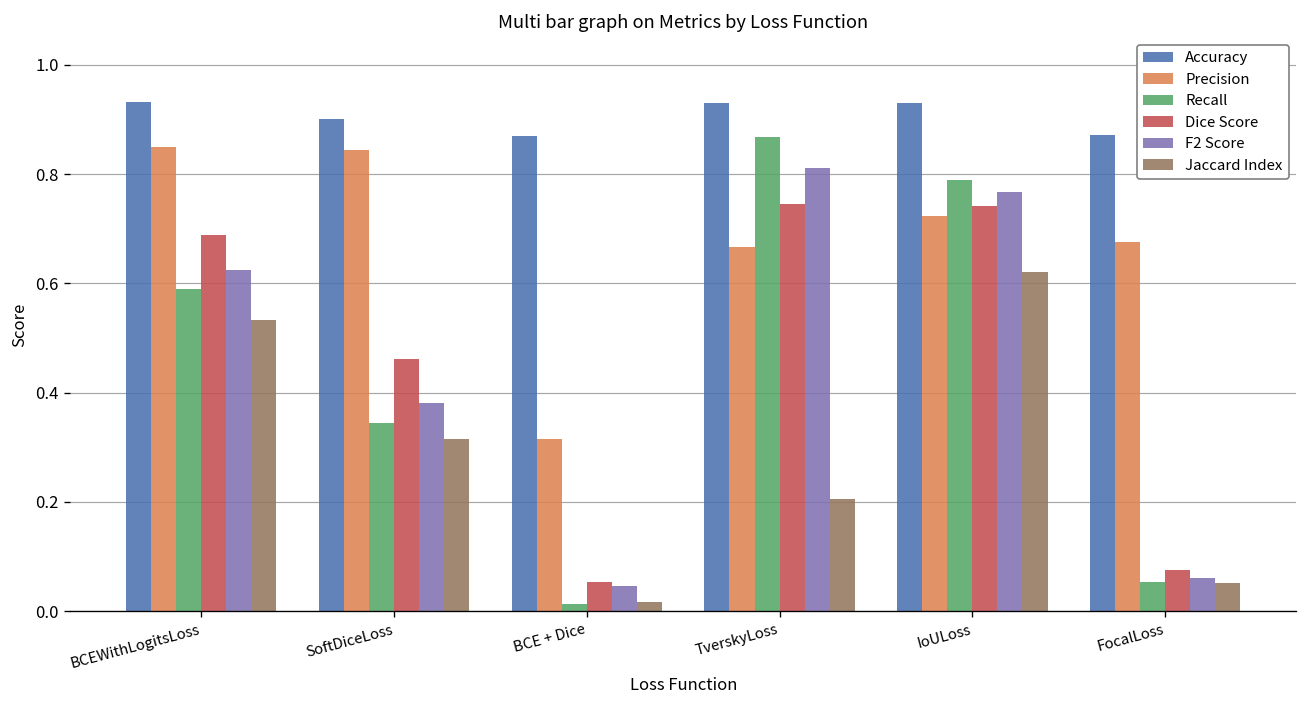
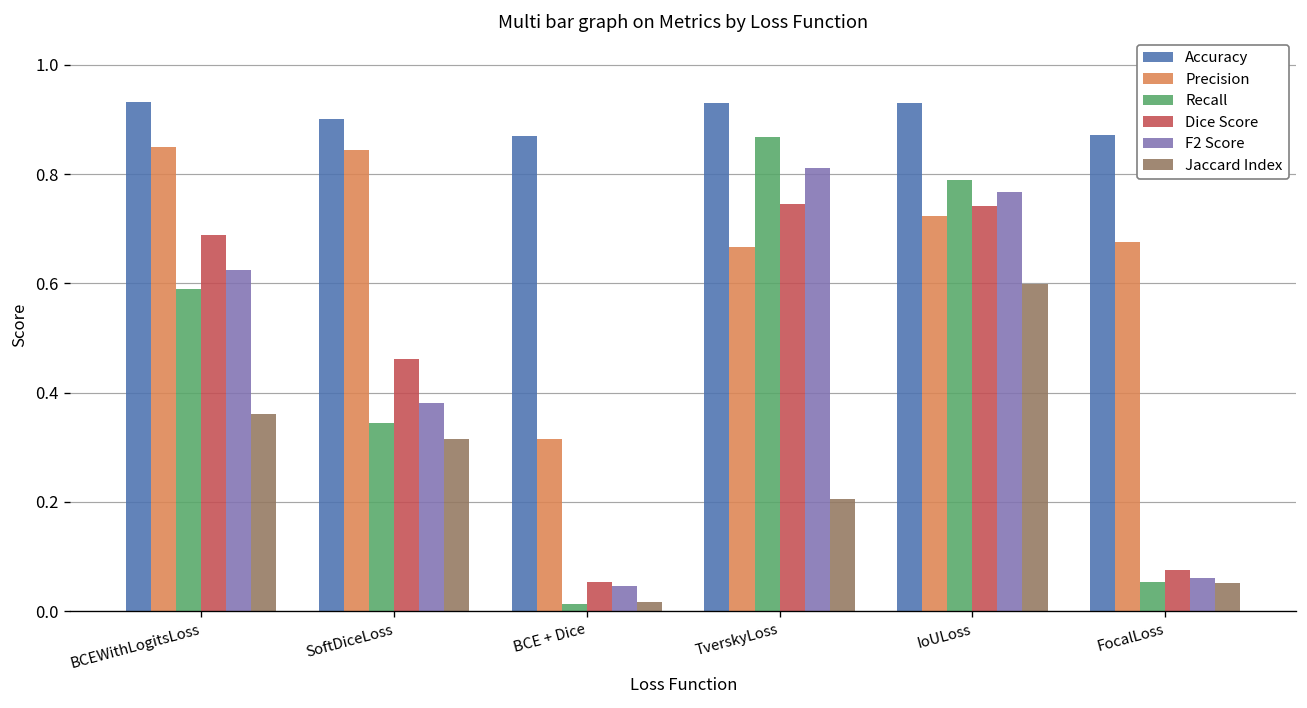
  {
    "Recall": {
      "BCEWithLogitsLoss": 0.59,
      "SoftDiceLoss": 0.34,
      "BCE + Dice": 0.01,
      "TverskyLoss": 0.87,
      "IoULoss": 0.79,
      "FocalLoss": 0.05
    },
    "Jaccard Index": {
-     "BCEWithLogitsLoss": 0.53,
+     "BCEWithLogitsLoss": 0.36,
      "SoftDiceLoss": 0.32,
      "BCE + Dice": 0.02,
      "TverskyLoss": 0.21,
-     "IoULoss": 0.62,
+     "IoULoss": 0.60,
      "FocalLoss": 0.05
    }
  }
